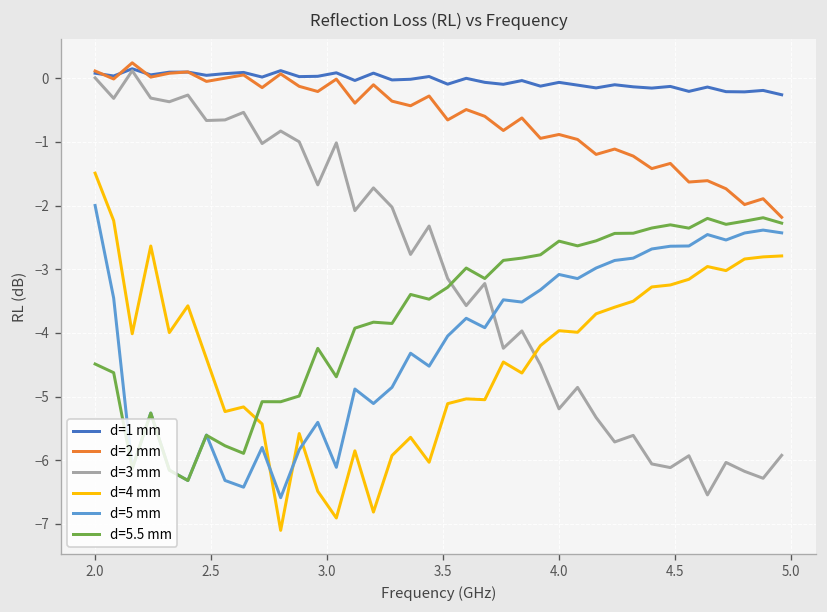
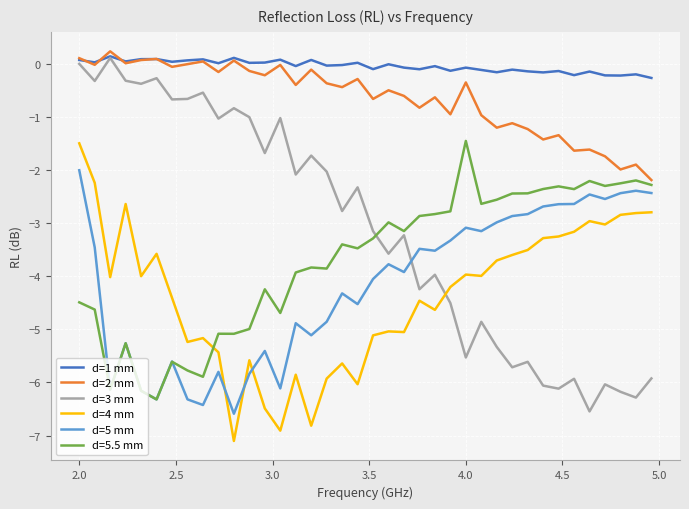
  {
    "d=2 mm": {
-     "4.0": -0.9
+     "4.0": -0.3
    },
    "d=3 mm": {
      "2.0": 0.0,
-     "4.0": -5.2
+     "4.0": -5.5
    },
    "d=4 mm": {
      "2.0": -1.5,
      "4.0": -4.0
    },
    "d=5.5 mm": {
      "2.0": -4.5,
-     "4.0": -2.6
+     "4.0": -1.4
    }
  }
